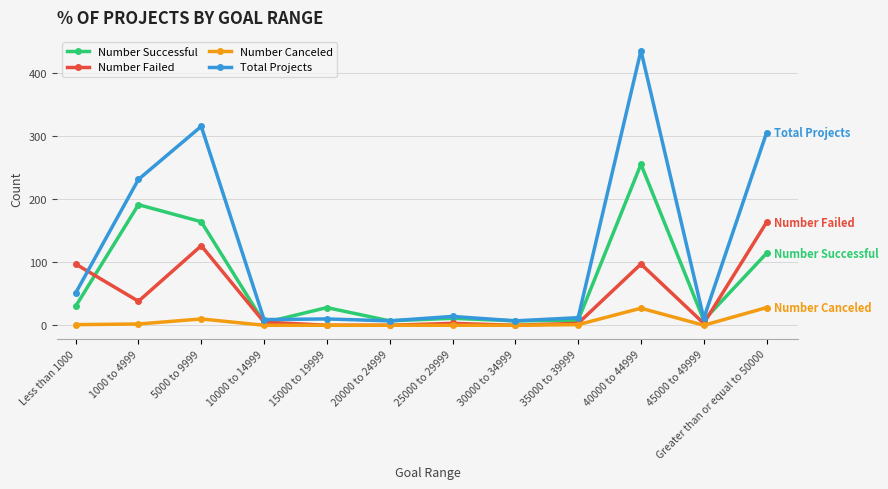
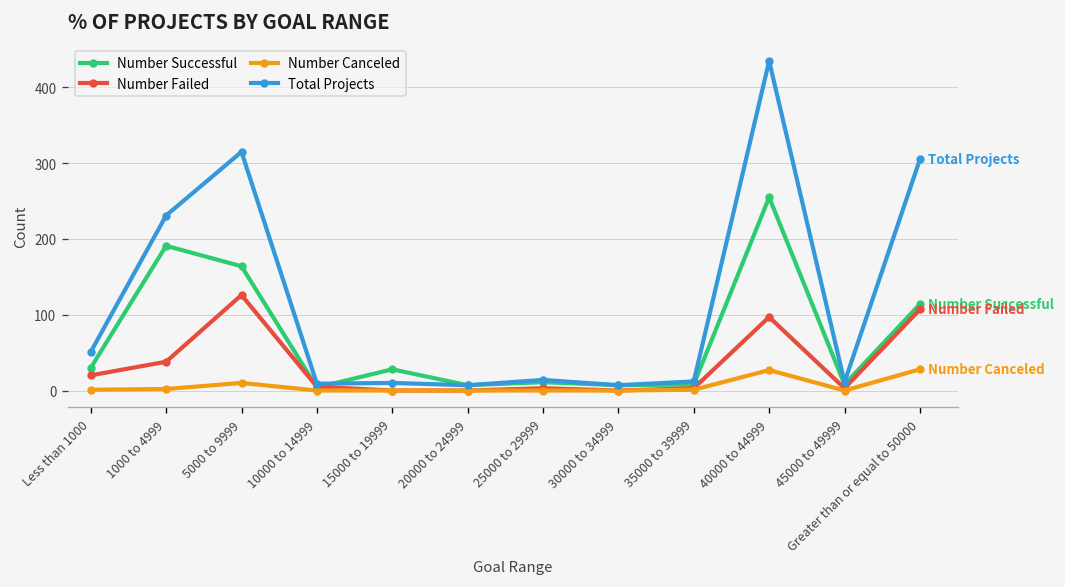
  {
    "Number Successful": {
      "Less than 1000": 30,
      "1000 to 4999": 190,
      "5000 to 9999": 160,
      "15000 to 19999": 30,
      "40000 to 44999": 260,
      "Greater than or equal to 50000": 110
    },
    "Number Failed": {
-     "Less than 1000": 100,
+     "Less than 1000": 20,
      "1000 to 4999": 40,
      "5000 to 9999": 130,
      "40000 to 44999": 100,
-     "Greater than or equal to 50000": 160
+     "Greater than or equal to 50000": 110
    },
    "Number Canceled": {
      "Less than 1000": 0,
      "1000 to 4999": 0,
      "5000 to 9999": 10,
      "10000 to 14999": 0,
      "40000 to 44999": 30,
      "Greater than or equal to 50000": 30
    },
    "Total Projects": {
      "Less than 1000": 50,
      "1000 to 4999": 230,
      "5000 to 9999": 320,
      "15000 to 19999": 10,
      "40000 to 44999": 440,
      "Greater than or equal to 50000": 310
    }
  }
